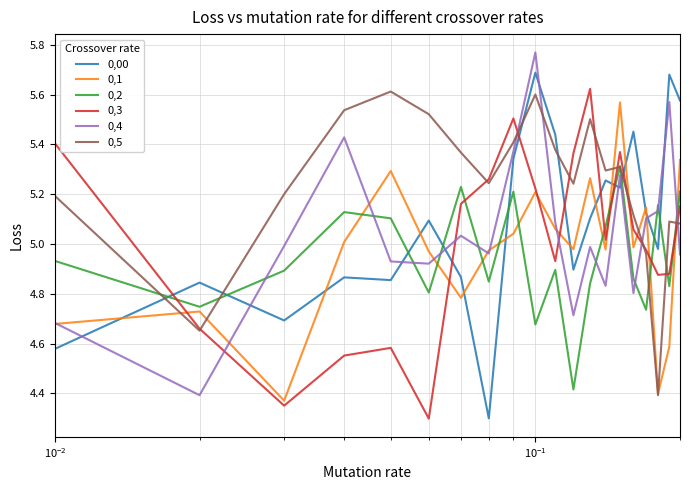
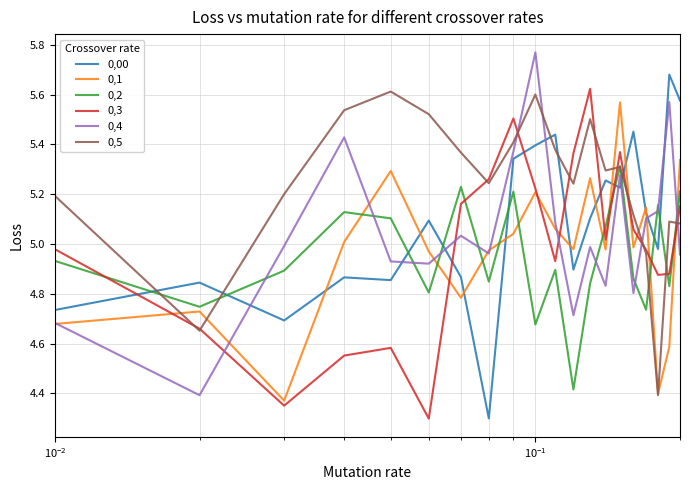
  {
    "0,00": {
-     "10^-2": 4.58,
-     "10^-1": 5.69
+     "10^-2": 4.74,
+     "10^-1": 5.40
    },
    "0,1": {
      "10^-1": 5.21
    },
    "0,2": {
      "10^-2": 4.93,
      "10^-1": 4.68
    },
    "0,3": {
-     "10^-2": 5.40,
+     "10^-2": 4.98,
      "10^-1": 5.22
    },
    "0,4": {
      "10^-1": 5.77
    },
    "0,5": {
      "10^-2": 5.19,
      "10^-1": 5.60
    }
  }
